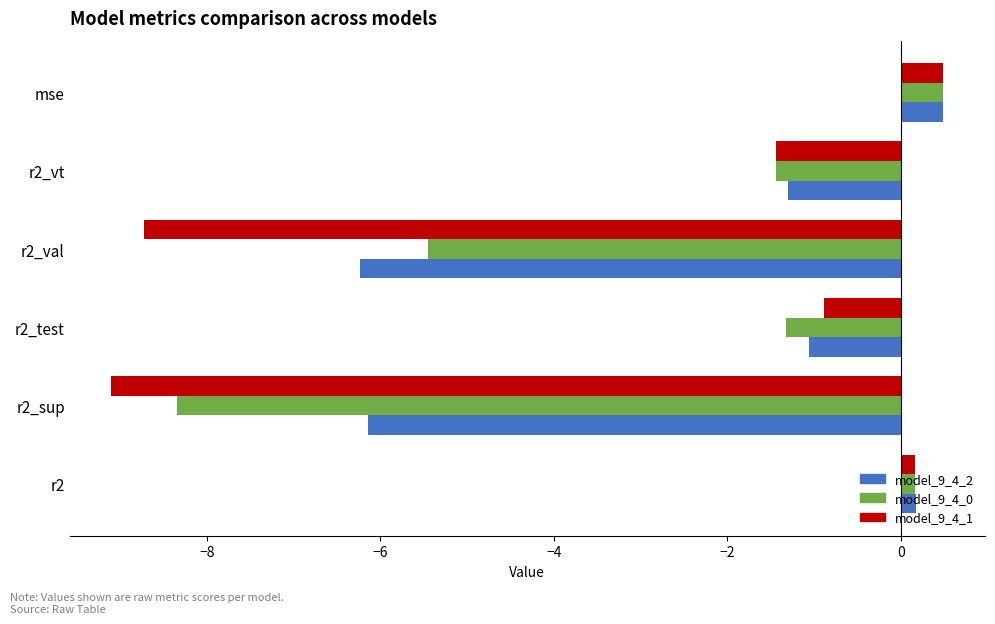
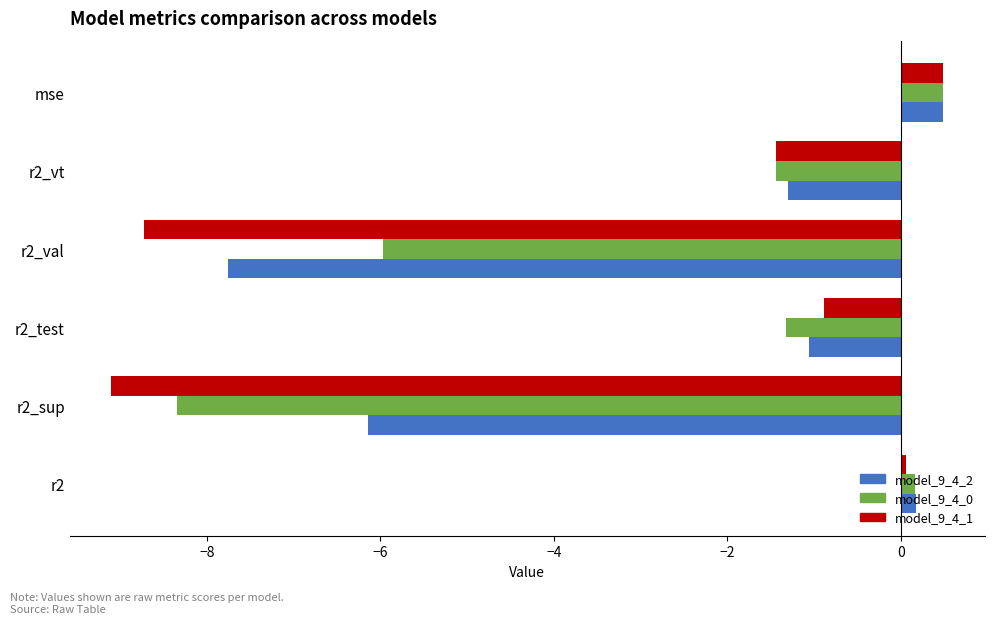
  {
    "model_9_4_2": {
      "mse": 0.5,
      "r2_vt": -1.3,
-     "r2_val": -6.2,
+     "r2_val": -7.8,
      "r2_test": -1.1,
      "r2_sup": -6.1,
      "r2": 0.2
    },
    "model_9_4_0": {
      "mse": 0.5,
      "r2_vt": -1.4,
-     "r2_val": -5.5,
+     "r2_val": -6.0,
      "r2_test": -1.3,
      "r2_sup": -8.3,
      "r2": 0.2
    },
    "model_9_4_1": {
      "mse": 0.5,
      "r2_vt": -1.4,
      "r2_val": -8.7,
      "r2_test": -0.9,
      "r2_sup": -9.1,
-     "r2": 0.2
+     "r2": 0.1
    }
  }
